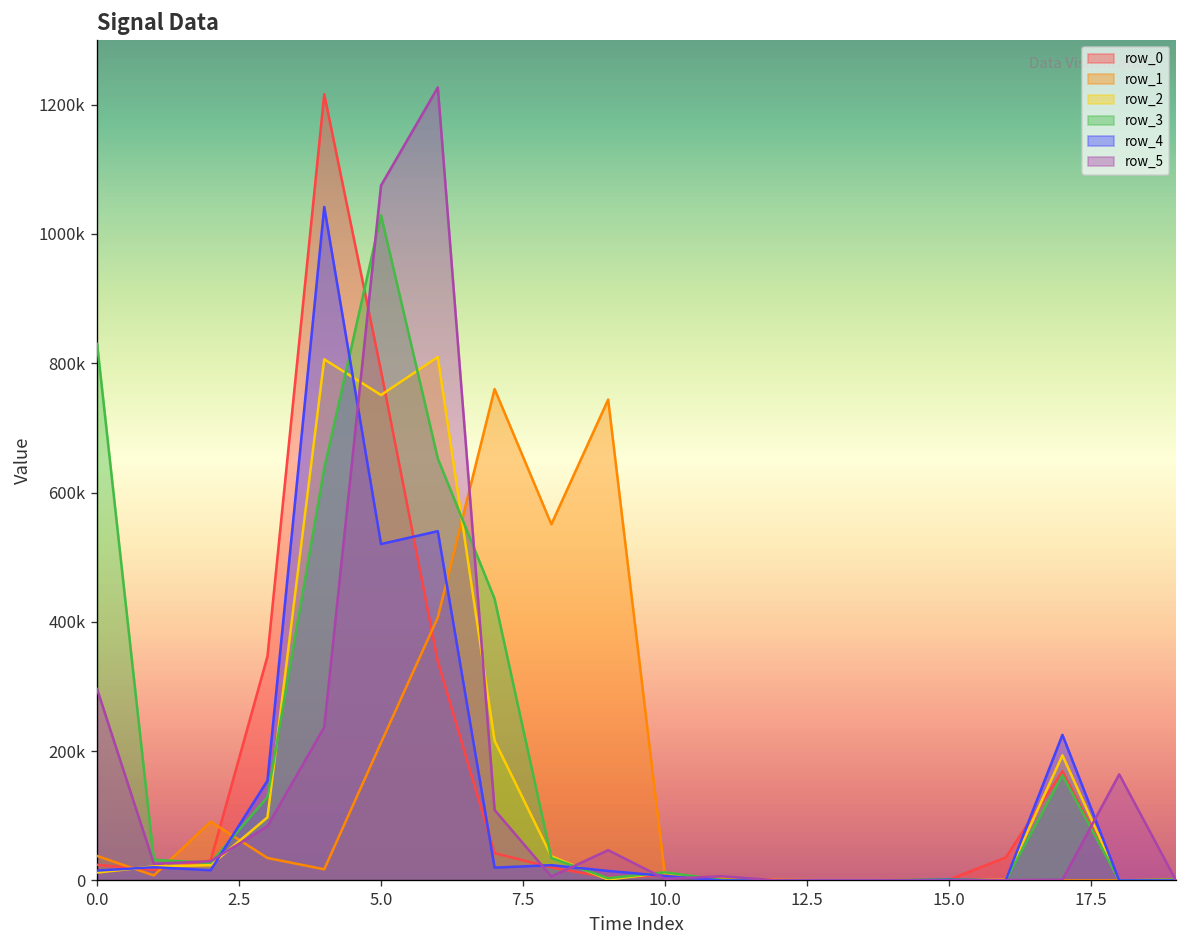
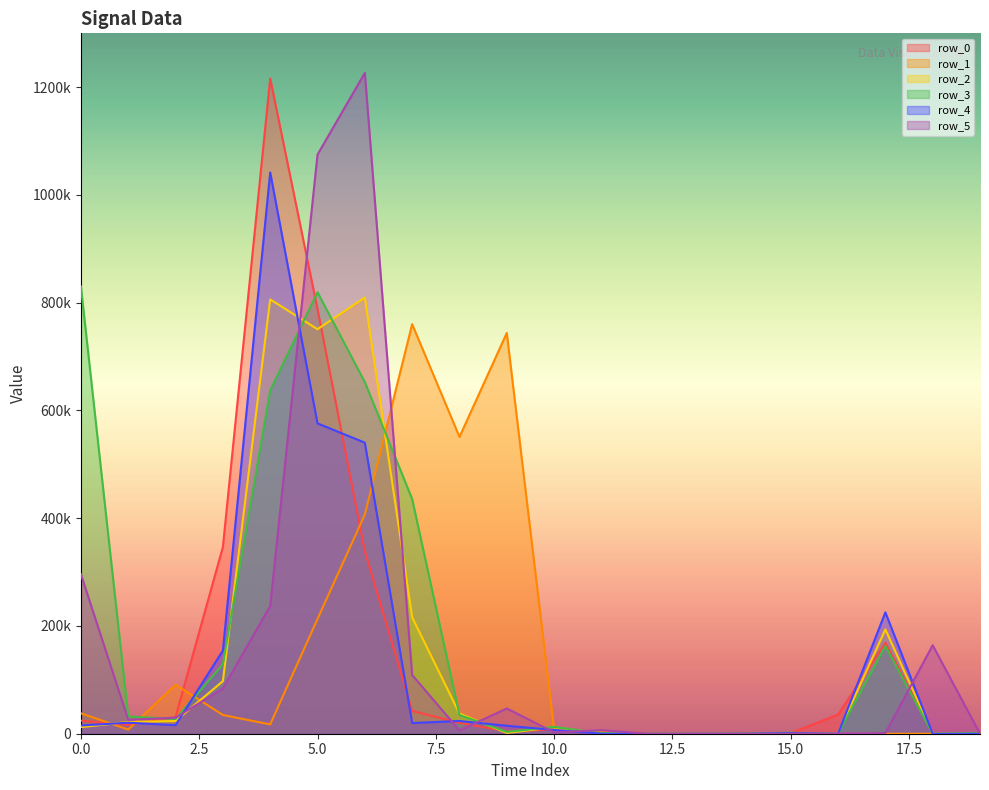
  {
    "row_3": {
      "0.0": 830000,
-     "5.0": 1030000
+     "5.0": 820000
    },
    "row_4": {
-     "5.0": 520000
+     "5.0": 580000
    },
    "row_5": {
      "0.0": 300000,
      "5.0": 1070000
    }
  }
